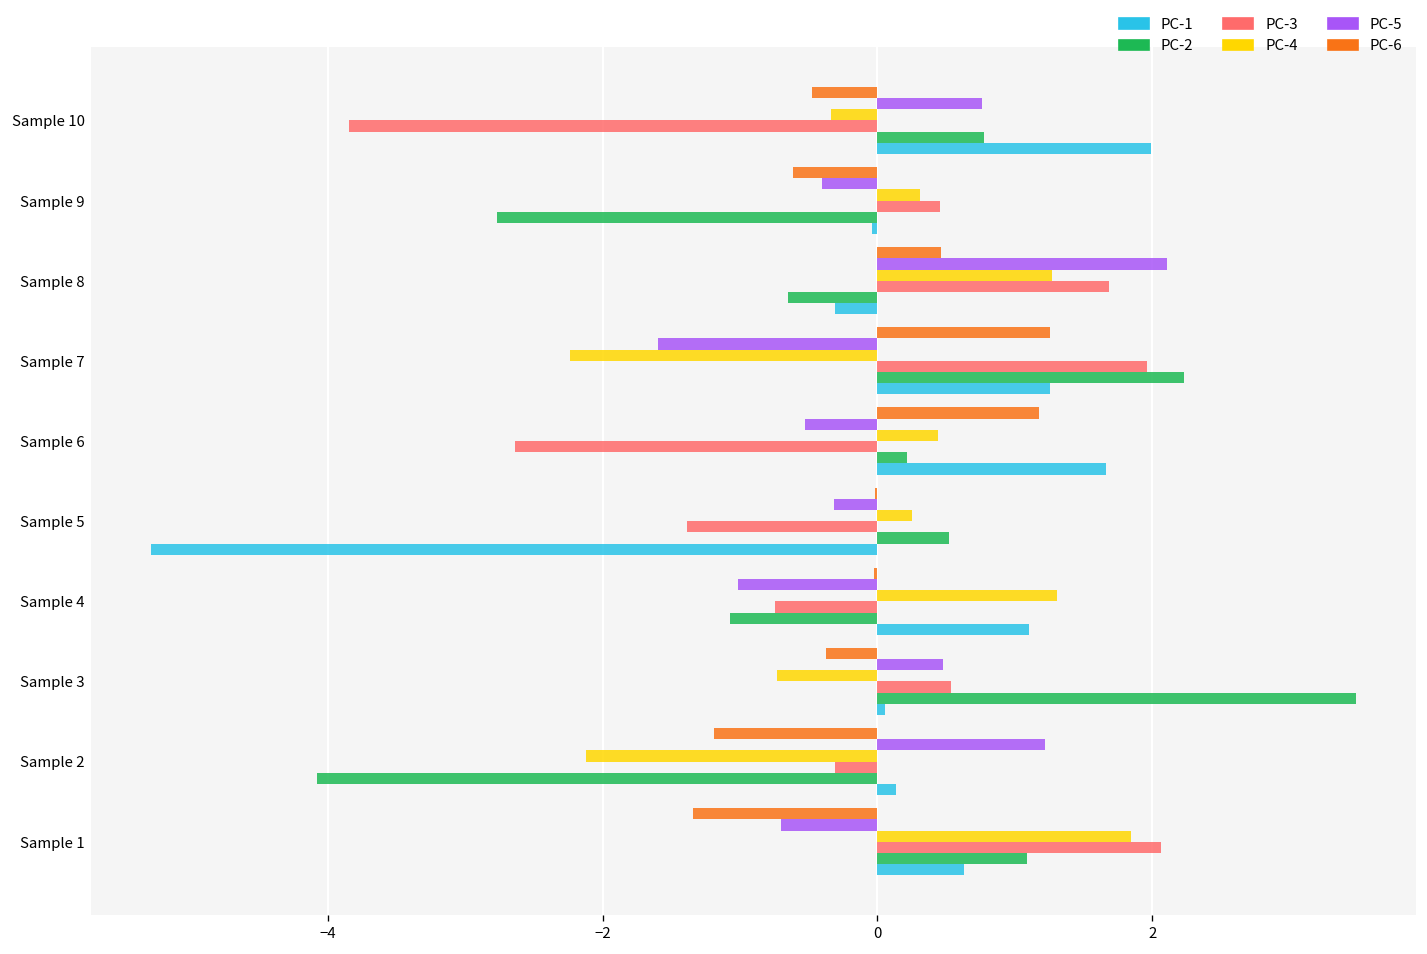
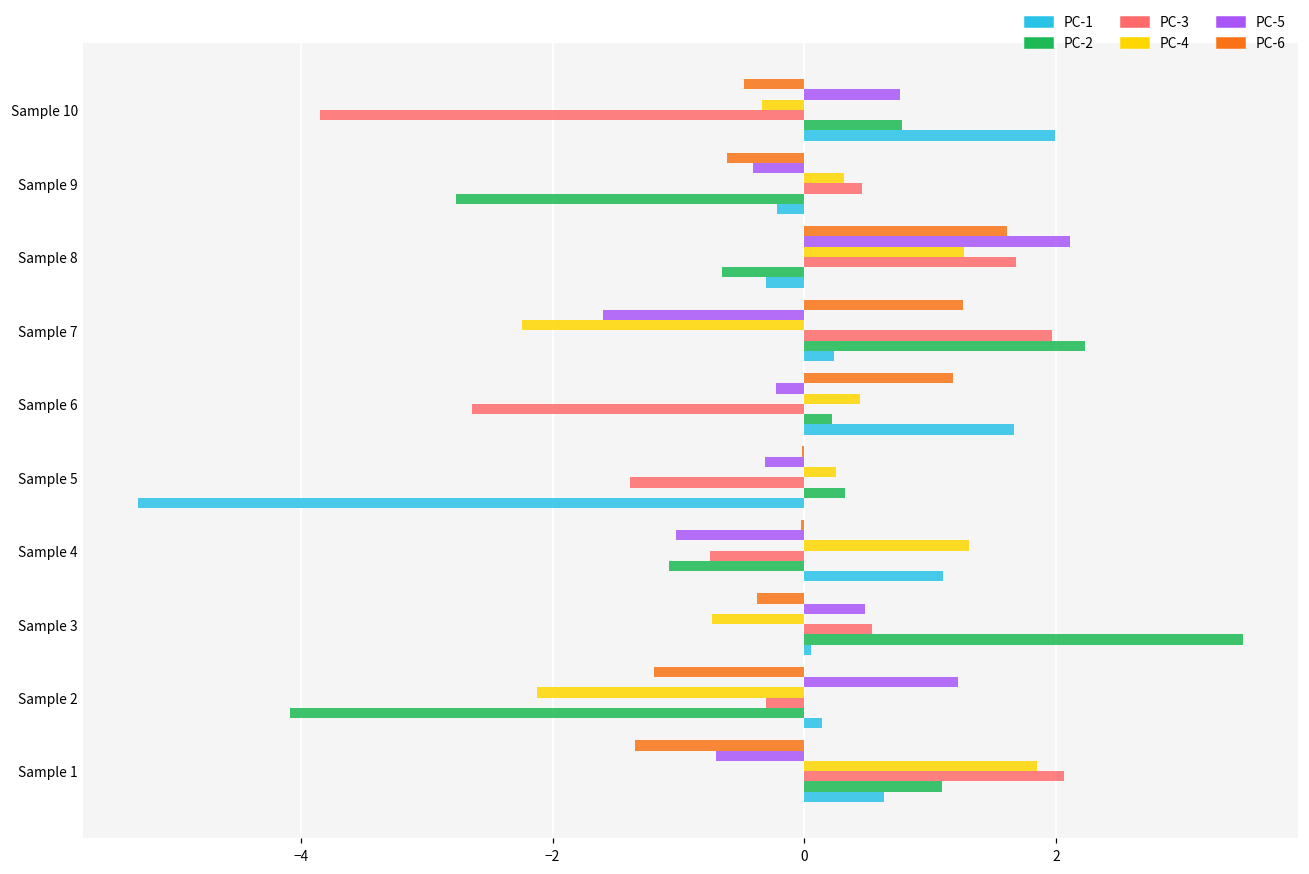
  {
    "PC-1": {
      "Sample 10": 1.99,
-     "Sample 9": -0.04,
+     "Sample 9": -0.22,
      "Sample 8": -0.31,
-     "Sample 7": 1.26,
+     "Sample 7": 0.24,
      "Sample 6": 1.66,
      "Sample 5": -5.29,
      "Sample 4": 1.10,
      "Sample 3": 0.05,
      "Sample 2": 0.14,
      "Sample 1": 0.63
    },
    "PC-2": {
      "Sample 10": 0.78,
      "Sample 9": -2.77,
      "Sample 8": -0.65,
      "Sample 7": 2.23,
      "Sample 6": 0.22,
-     "Sample 5": 0.52,
+     "Sample 5": 0.32,
      "Sample 4": -1.07,
      "Sample 3": 3.48,
      "Sample 2": -4.08,
      "Sample 1": 1.09
    },
    "PC-3": {
      "Sample 10": -3.85,
      "Sample 9": 0.45,
      "Sample 8": 1.68,
      "Sample 7": 1.97,
      "Sample 6": -2.64,
      "Sample 5": -1.38,
      "Sample 4": -0.75,
      "Sample 3": 0.54,
      "Sample 2": -0.31,
      "Sample 1": 2.06
    },
    "PC-4": {
      "Sample 10": -0.34,
      "Sample 9": 0.31,
      "Sample 8": 1.27,
      "Sample 7": -2.24,
      "Sample 6": 0.44,
      "Sample 5": 0.25,
      "Sample 4": 1.31,
      "Sample 3": -0.73,
      "Sample 2": -2.13,
      "Sample 1": 1.85
    },
    "PC-5": {
      "Sample 10": 0.76,
      "Sample 9": -0.41,
      "Sample 8": 2.11,
      "Sample 7": -1.60,
-     "Sample 6": -0.53,
+     "Sample 6": -0.23,
      "Sample 5": -0.31,
      "Sample 4": -1.02,
      "Sample 3": 0.48,
      "Sample 2": 1.22,
      "Sample 1": -0.70
    },
    "PC-6": {
      "Sample 10": -0.48,
      "Sample 9": -0.61,
-     "Sample 8": 0.46,
+     "Sample 8": 1.61,
      "Sample 7": 1.26,
      "Sample 6": 1.18,
      "Sample 4": -0.03,
      "Sample 3": -0.38,
      "Sample 2": -1.19,
      "Sample 1": -1.35
    }
  }
